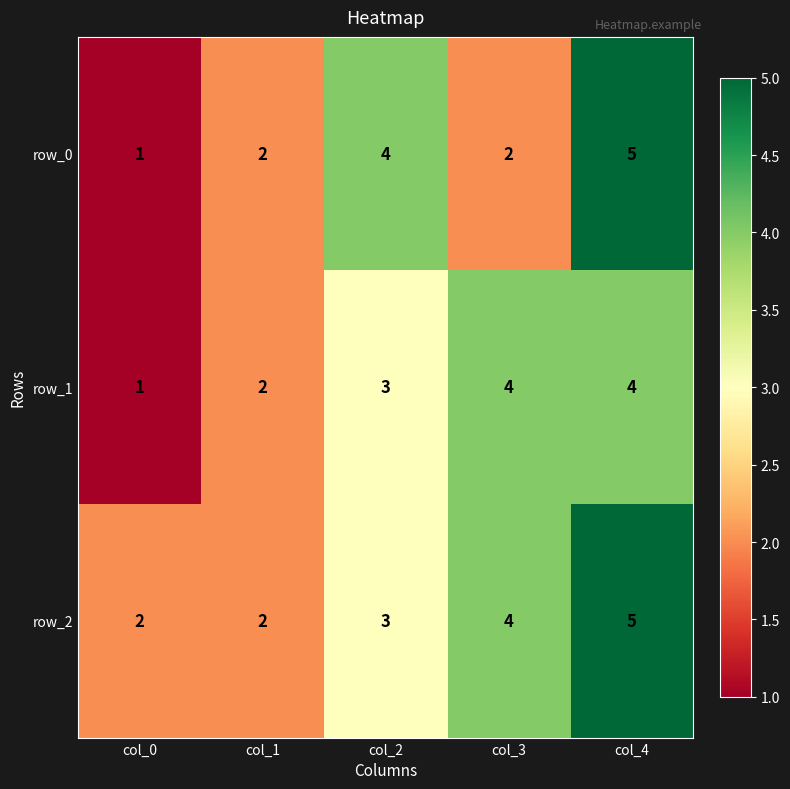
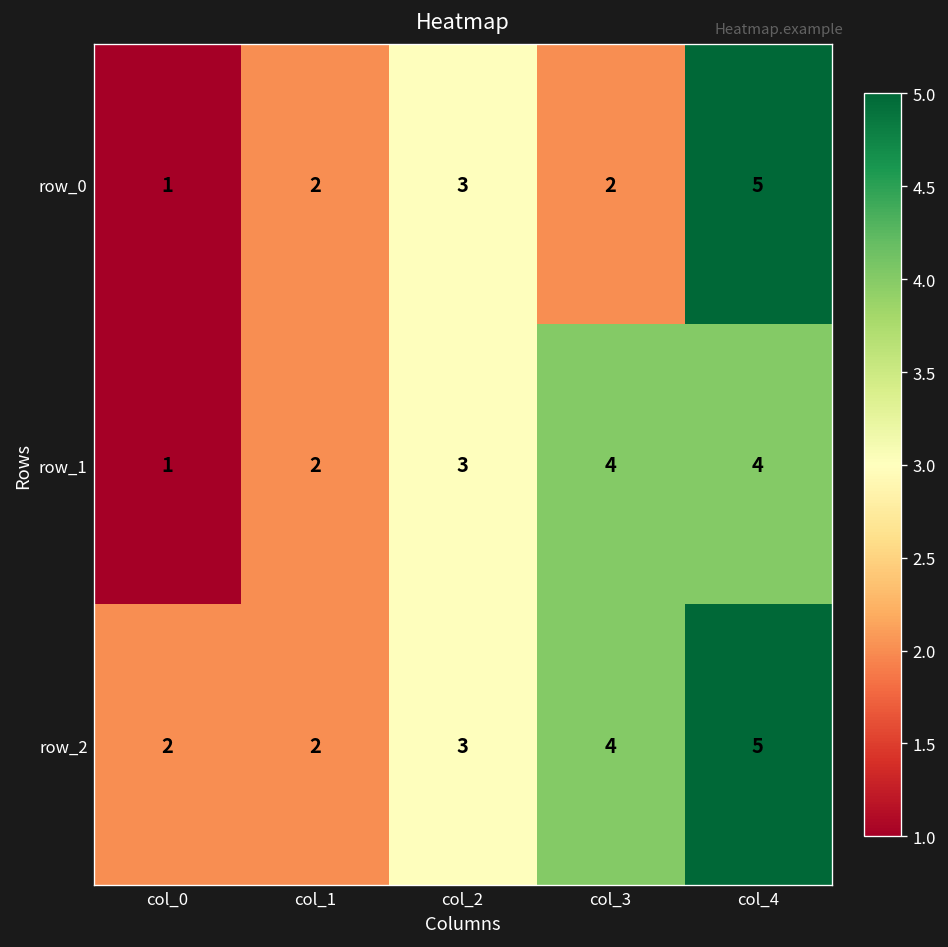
  {
    "row_0": {
      "col_0": 1,
      "col_1": 2,
-     "col_2": 4,
+     "col_2": 3,
      "col_3": 2,
      "col_4": 5
    },
    "row_1": {
      "col_0": 1,
      "col_1": 2,
      "col_2": 3,
      "col_3": 4,
      "col_4": 4
    },
    "row_2": {
      "col_0": 2,
      "col_1": 2,
      "col_2": 3,
      "col_3": 4,
      "col_4": 5
    }
  }
